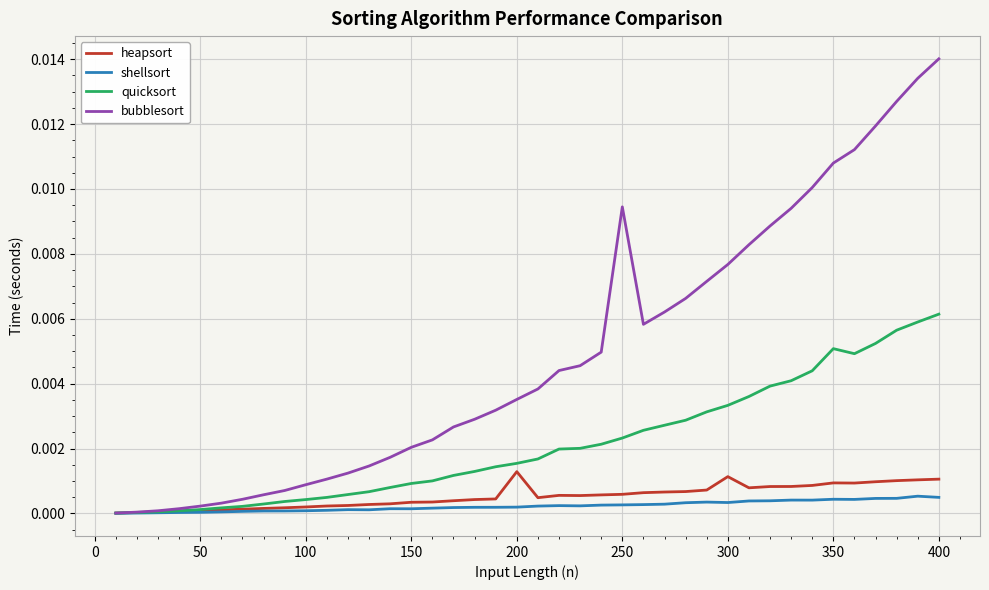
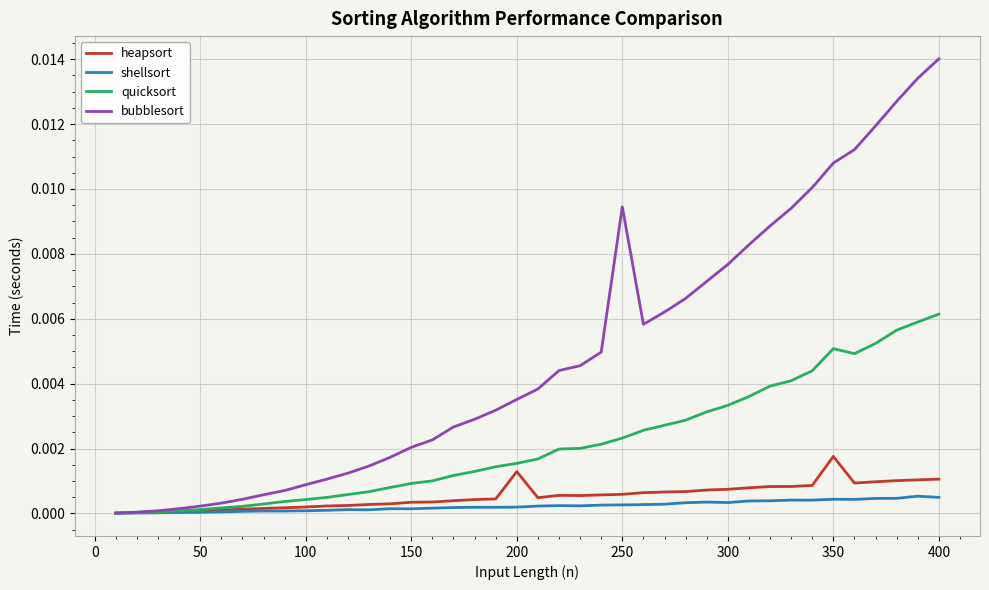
  {
    "heapsort": {
      "100": 0.0002,
      "150": 0.0003,
      "200": 0.0013,
      "250": 0.0006,
-     "300": 0.0011,
-     "350": 0.0009,
+     "300": 0.0007,
+     "350": 0.0018,
      "400": 0.0011
    },
    "shellsort": {
      "100": 0.0001,
      "150": 0.0001,
      "200": 0.0002,
      "250": 0.0003,
      "300": 0.0003,
      "350": 0.0004,
      "400": 0.0005
    },
    "quicksort": {
      "100": 0.0004,
      "150": 0.0009,
      "200": 0.0015,
      "250": 0.0023,
      "300": 0.0033,
      "350": 0.0051,
      "400": 0.0061
    },
    "bubblesort": {
      "50": 0.0002,
      "100": 0.0009,
      "150": 0.0020,
      "200": 0.0035,
      "250": 0.0094,
      "300": 0.0077,
      "350": 0.0108,
      "400": 0.0140
    }
  }
